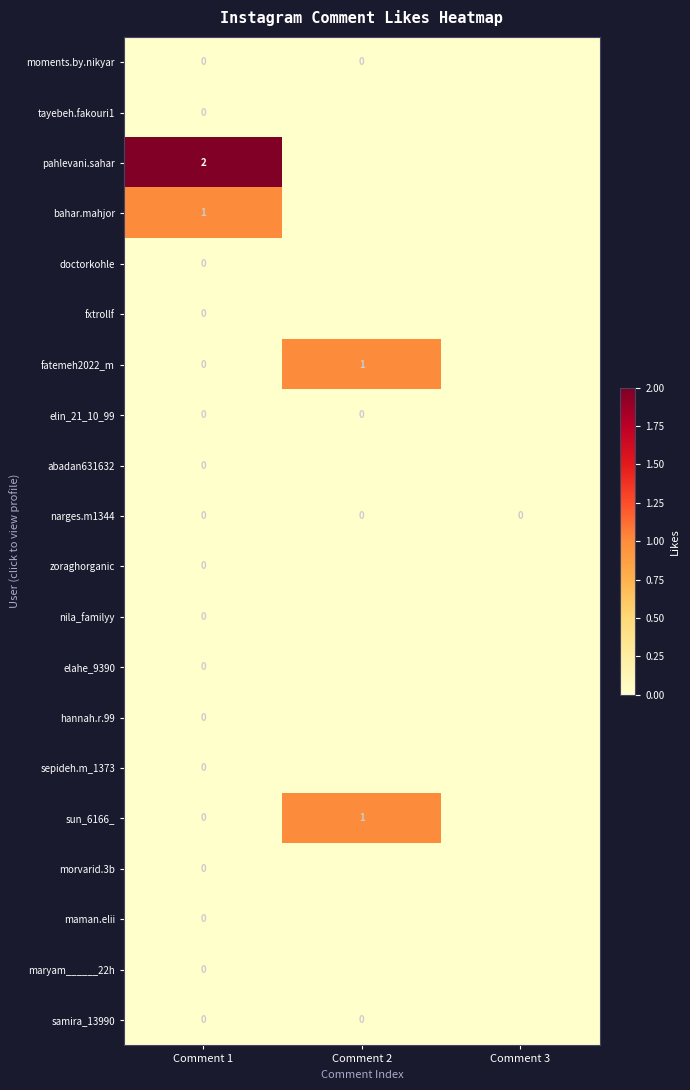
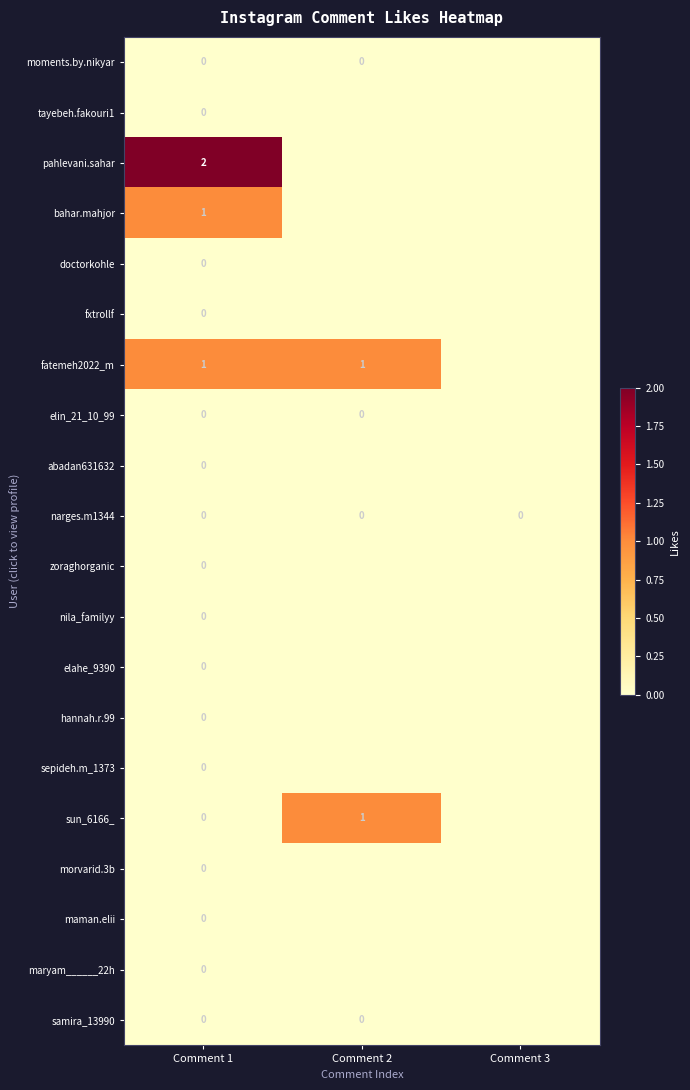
  {
    "moments.by.nikyar": {
      "Comment 1": 0
    },
    "tayebeh.fakouri1": {
      "Comment 1": 0
    },
    "pahlevani.sahar": {
      "Comment 1": 2
    },
    "bahar.mahjor": {
      "Comment 1": 1
    },
    "doctorkohle": {
      "Comment 1": 0
    },
    "fxtrollf": {
      "Comment 1": 0
    },
    "fatemeh2022_m": {
-     "Comment 1": 0,
+     "Comment 1": 1,
      "Comment 2": 1
    },
    "elin_21_10_99": {
      "Comment 1": 0
    },
    "abadan631632": {
      "Comment 1": 0
    },
    "narges.m1344": {
      "Comment 1": 0,
      "Comment 3": 0
    },
    "zoraghorganic": {
      "Comment 1": 0
    },
    "nila_familyy": {
      "Comment 1": 0
    },
    "elahe_9390": {
      "Comment 1": 0
    },
    "hannah.r.99": {
      "Comment 1": 0
    },
    "sepideh.m_1373": {
      "Comment 1": 0
    },
    "sun_6166_": {
      "Comment 1": 0,
      "Comment 2": 1
    },
    "morvarid.3b": {
      "Comment 1": 0
    },
    "maman.elii": {
      "Comment 1": 0
    },
    "maryam______22h": {
      "Comment 1": 0
    },
    "samira_13990": {
      "Comment 1": 0
    }
  }
